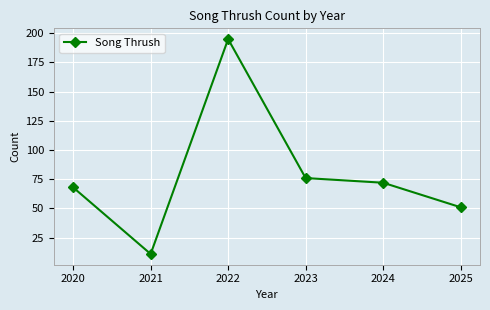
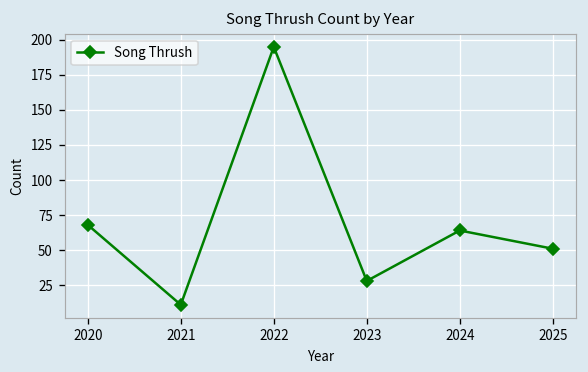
  {
    "2020": 68,
    "2021": 11,
    "2022": 195,
-   "2023": 76,
-   "2024": 72,
+   "2023": 28,
+   "2024": 64,
    "2025": 51
  }
